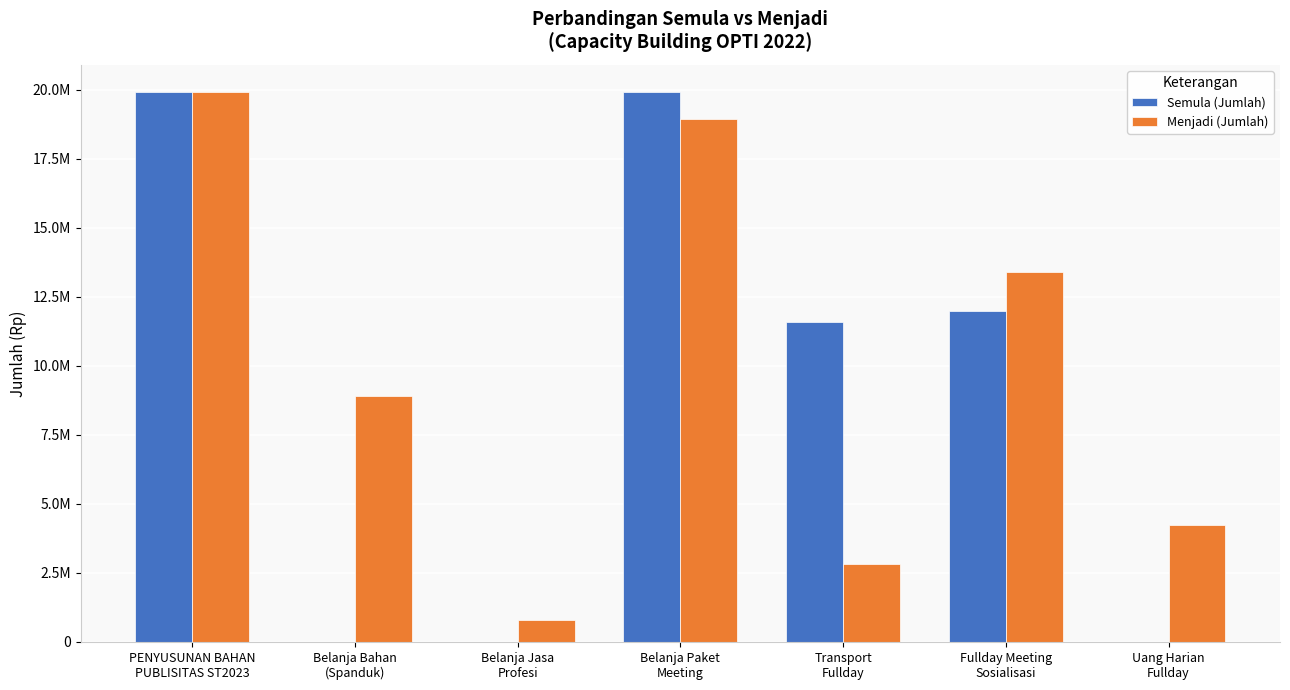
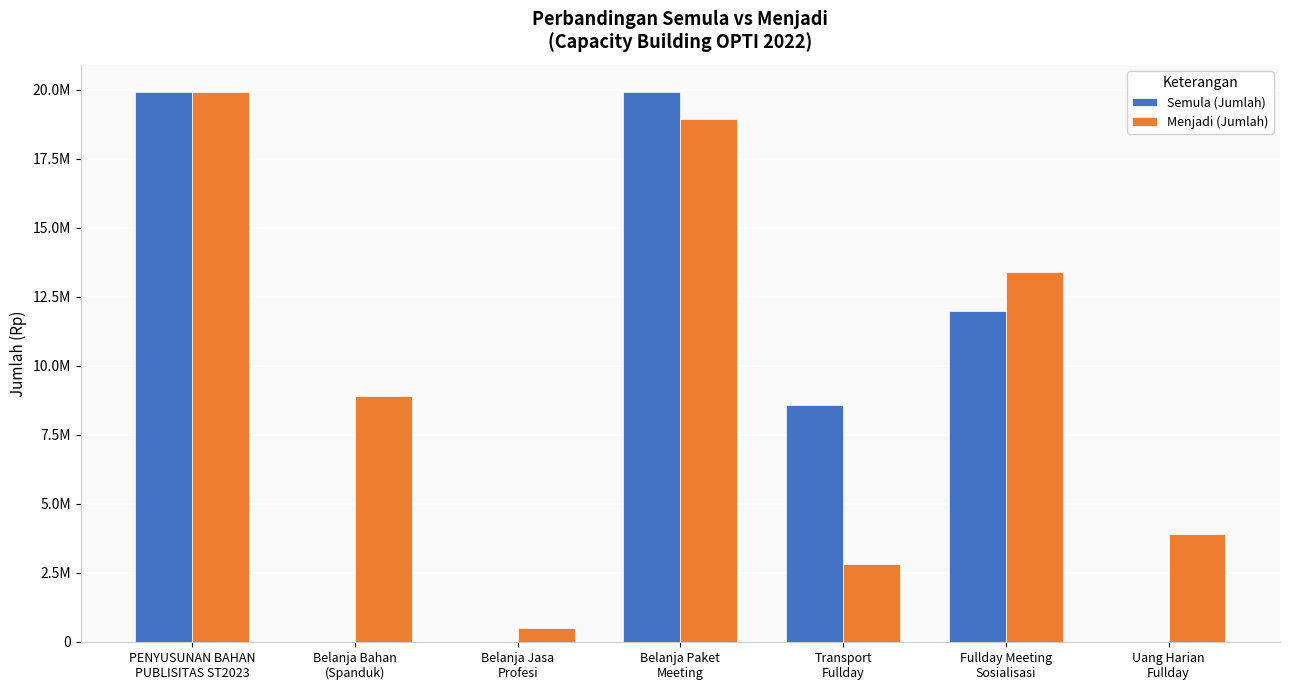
  {
    "Semula (Jumlah)": {
      "PENYUSUNAN BAHAN PUBLISITAS ST2023": 19900000,
      "Belanja Bahan (Spanduk)": 0,
      "Belanja Jasa Profesi": 0,
      "Belanja Paket Meeting": 19900000,
-     "Transport Fullday": 11600000,
+     "Transport Fullday": 8600000,
      "Fullday Meeting Sosialisasi": 12000000,
      "Uang Harian Fullday": 0
    },
    "Menjadi (Jumlah)": {
      "PENYUSUNAN BAHAN PUBLISITAS ST2023": 19900000,
      "Belanja Bahan (Spanduk)": 8900000,
-     "Belanja Jasa Profesi": 800000,
+     "Belanja Jasa Profesi": 500000,
      "Belanja Paket Meeting": 18900000,
      "Transport Fullday": 2800000,
      "Fullday Meeting Sosialisasi": 13400000,
-     "Uang Harian Fullday": 4300000
+     "Uang Harian Fullday": 3900000
    }
  }
